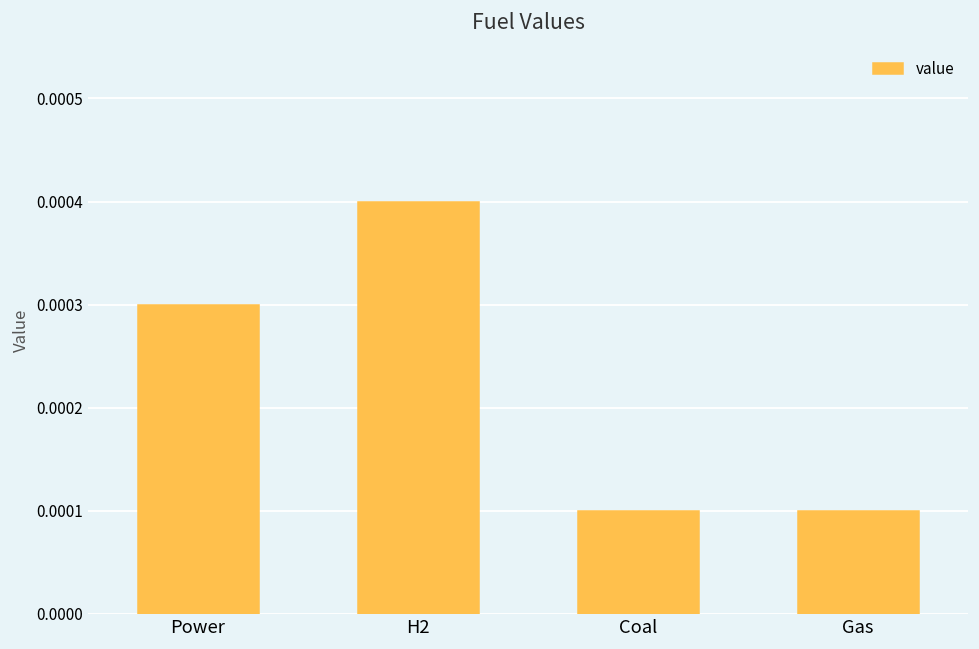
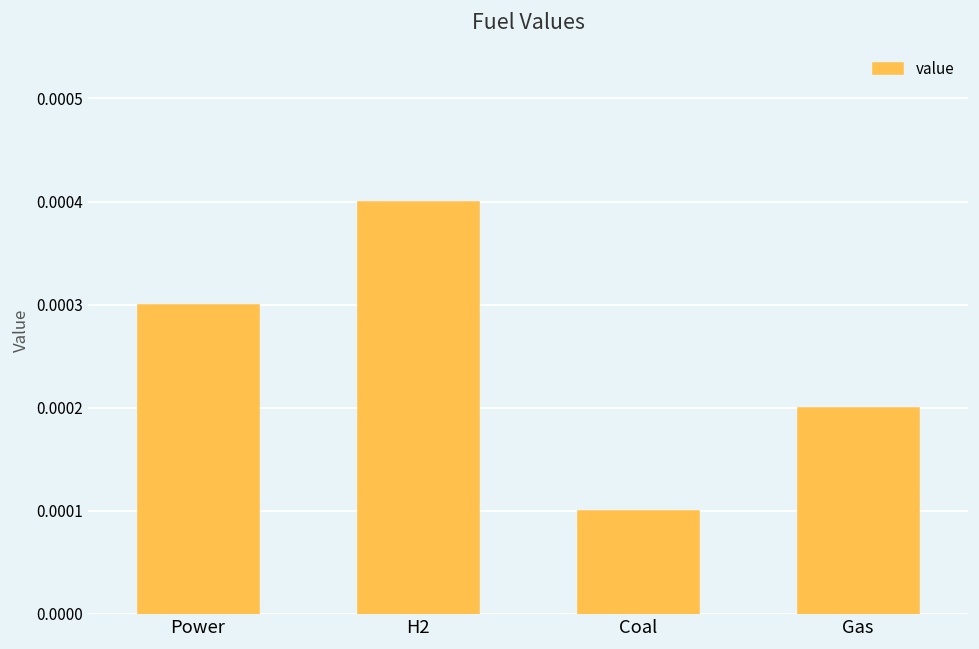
  {
    "Power": 0.0003,
    "H2": 0.0004,
    "Coal": 0.0001,
-   "Gas": 0.0001
+   "Gas": 0.0002
  }
